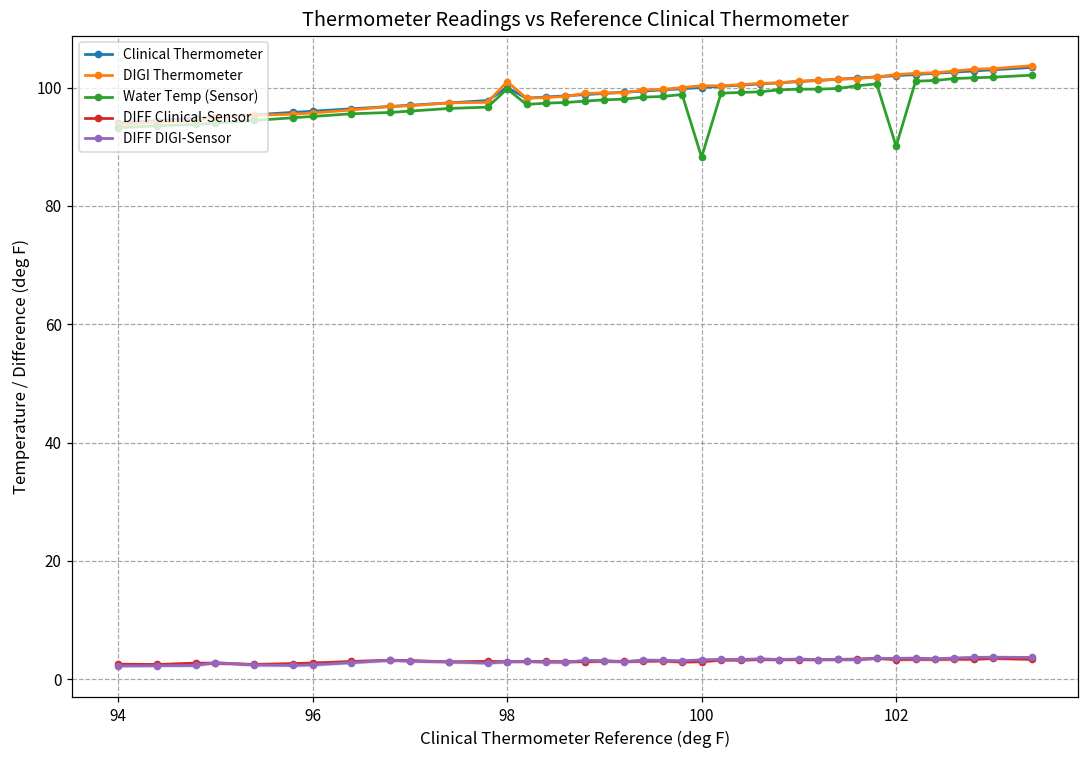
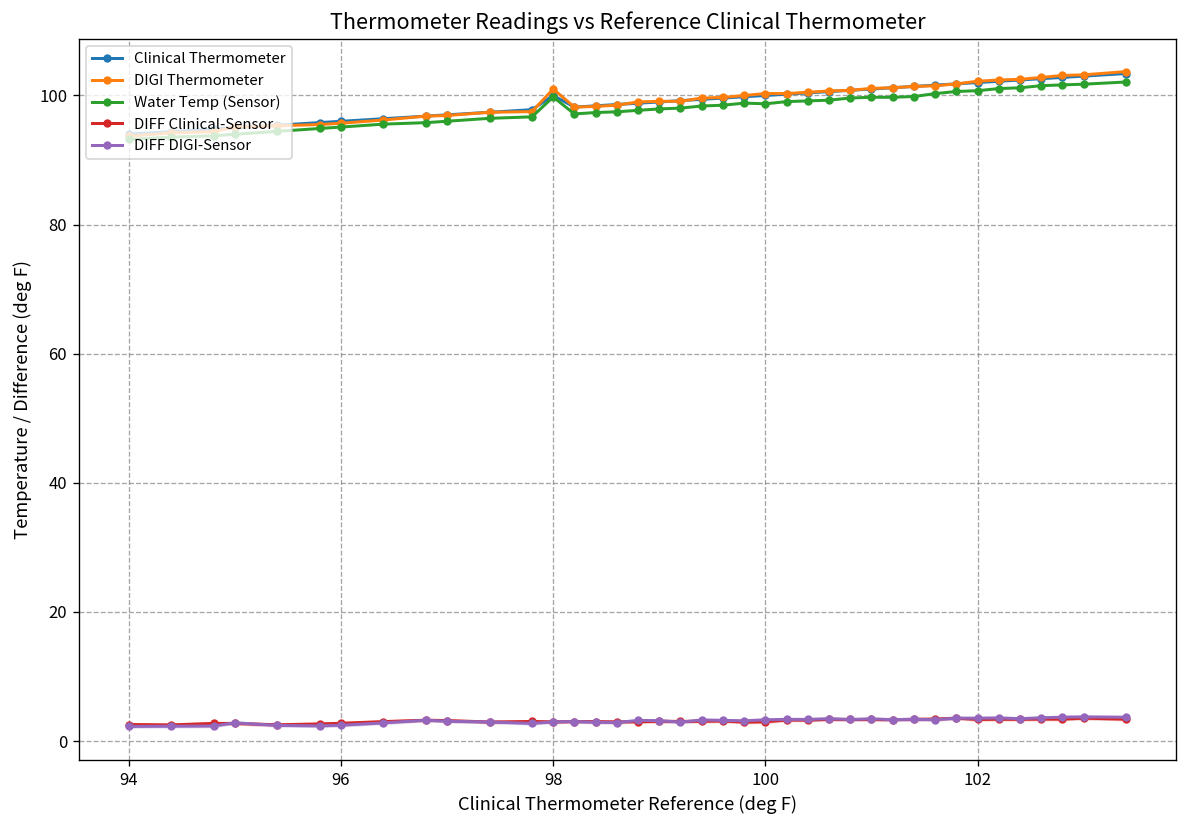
  {
    "DIGI Thermometer": {
      "98": 101
    },
    "Water Temp (Sensor)": {
      "96": 95,
-     "100": 88,
-     "102": 90
+     "100": 99,
+     "102": 101
    }
  }
